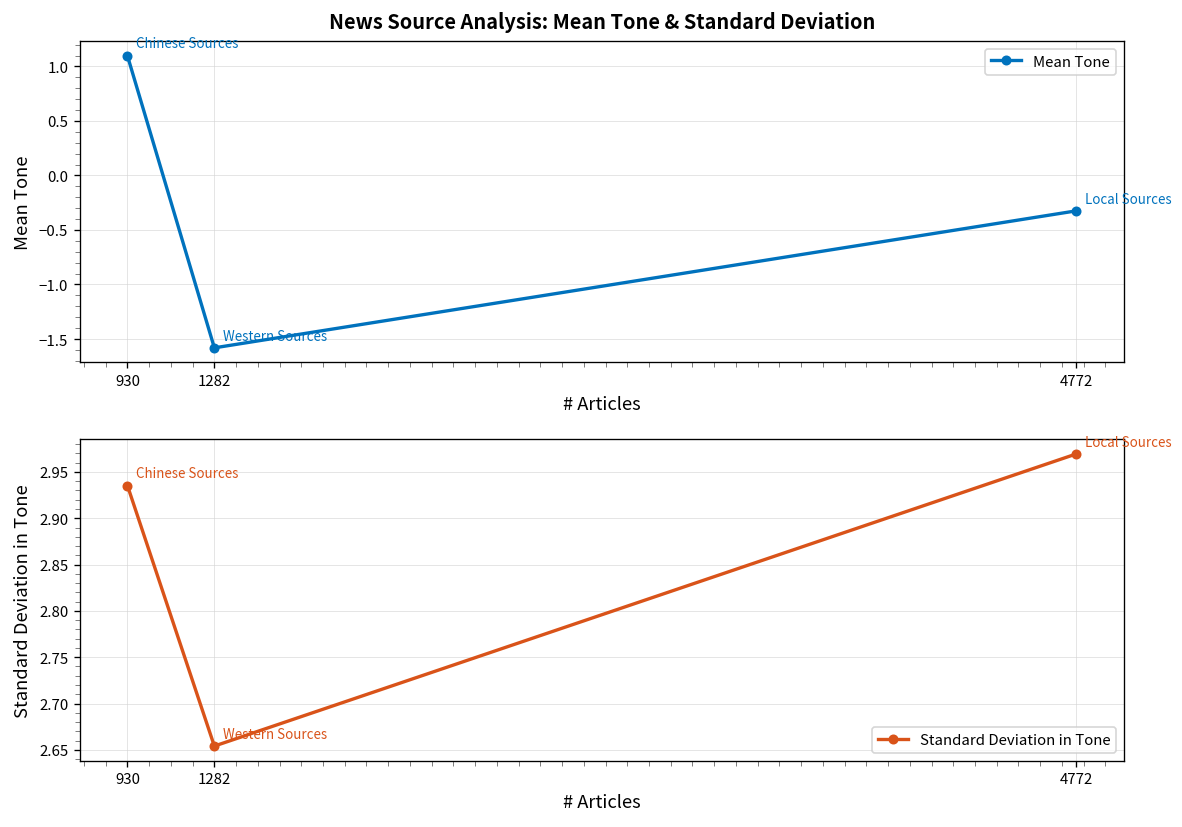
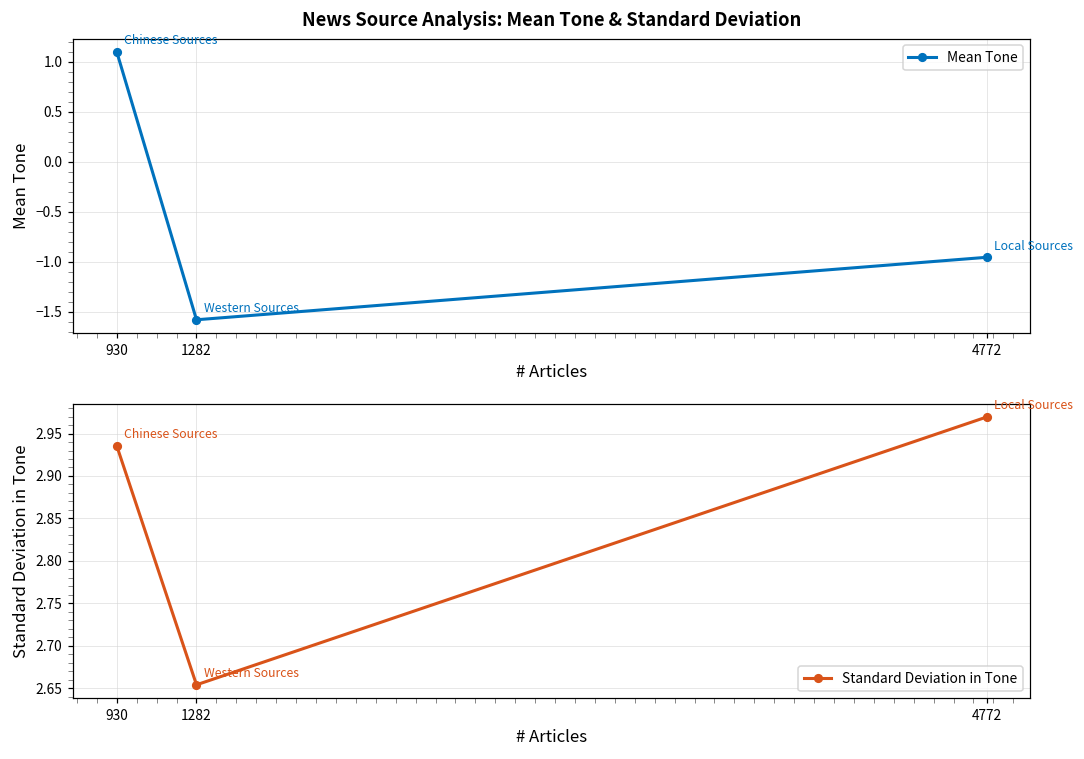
  {
    "News Source Analysis: Mean Tone & Standard Deviation": {
      "930": 1.1,
      "1282": -1.6,
-     "4772": -0.3
+     "4772": -1.0
    }
  }
